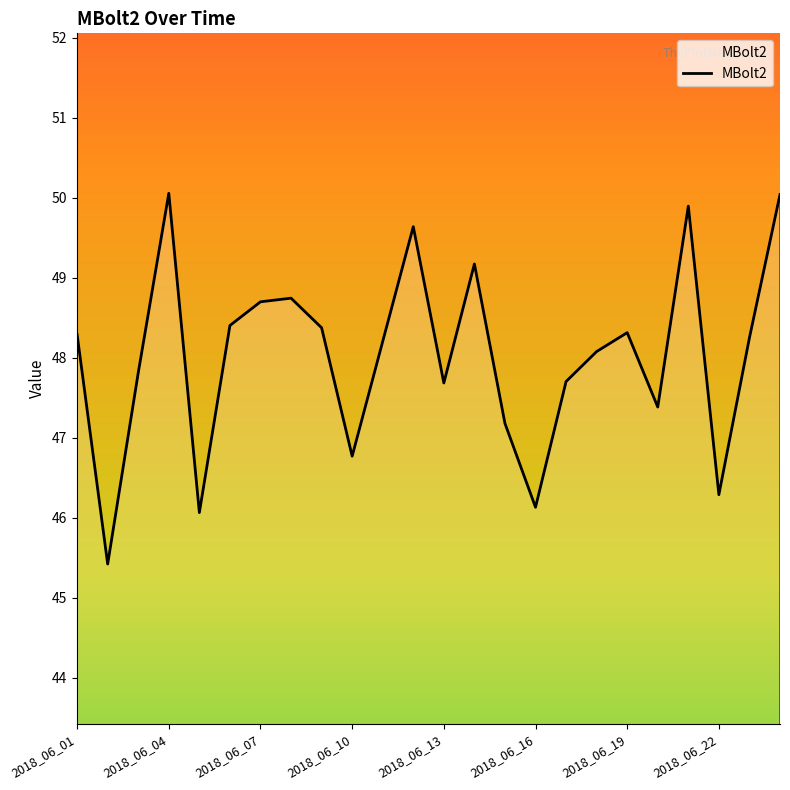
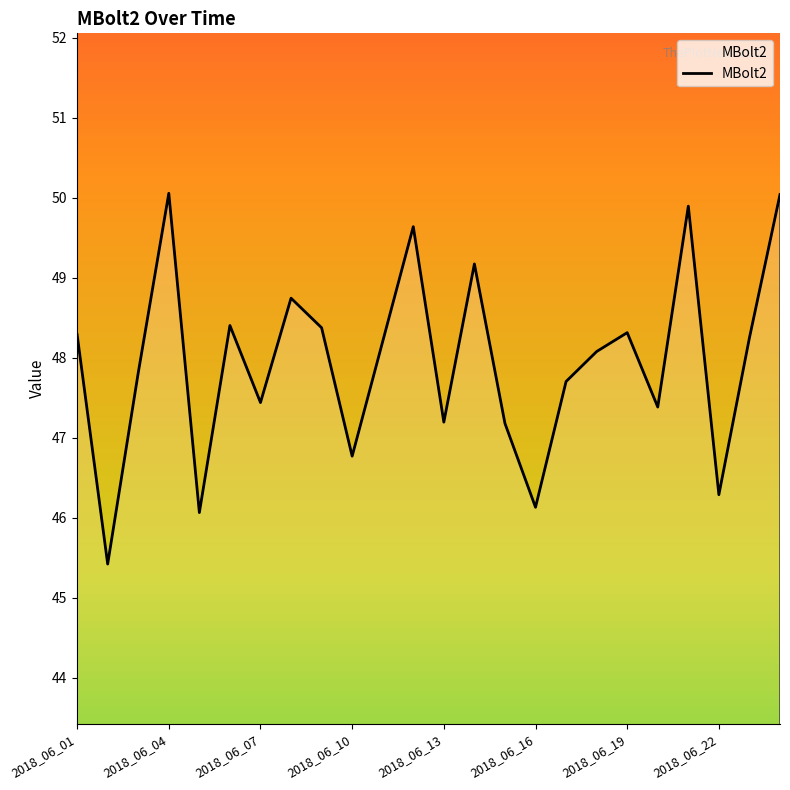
  {
    "2018_06_01": 48.3,
    "2018_06_04": 50.1,
-   "2018_06_07": 48.7,
+   "2018_06_07": 47.4,
    "2018_06_10": 46.8,
-   "2018_06_13": 47.7,
+   "2018_06_13": 47.2,
    "2018_06_16": 46.1,
    "2018_06_19": 48.3,
    "2018_06_22": 46.3
  }
